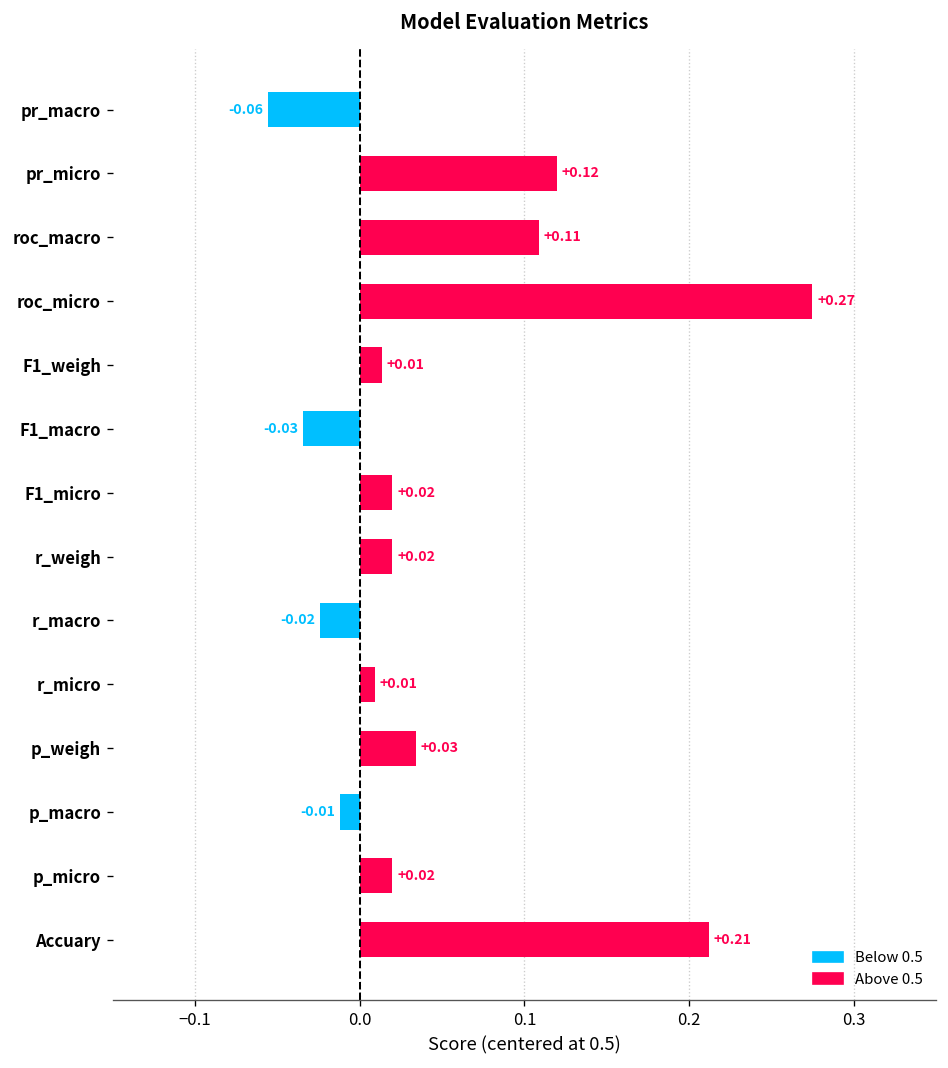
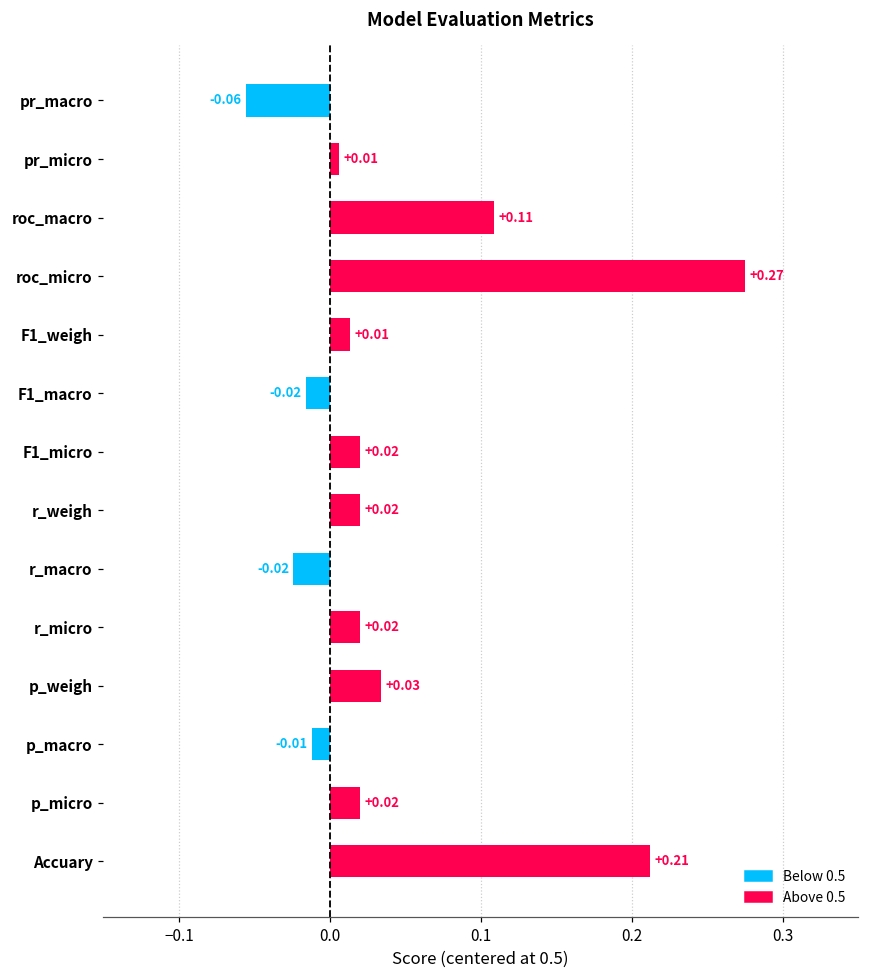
  {
    "pr_macro": "-0.06",
-   "pr_micro": "+0.12",
+   "pr_micro": "+0.01",
    "roc_macro": "+0.11",
    "roc_micro": "+0.27",
    "F1_weigh": "+0.01",
-   "F1_macro": "-0.03",
+   "F1_macro": "-0.02",
    "F1_micro": "+0.02",
    "r_weigh": "+0.02",
    "r_macro": "-0.02",
-   "r_micro": "+0.01",
+   "r_micro": "+0.02",
    "p_weigh": "+0.03",
    "p_macro": "-0.01",
    "p_micro": "+0.02",
    "Accuary": "+0.21"
  }
